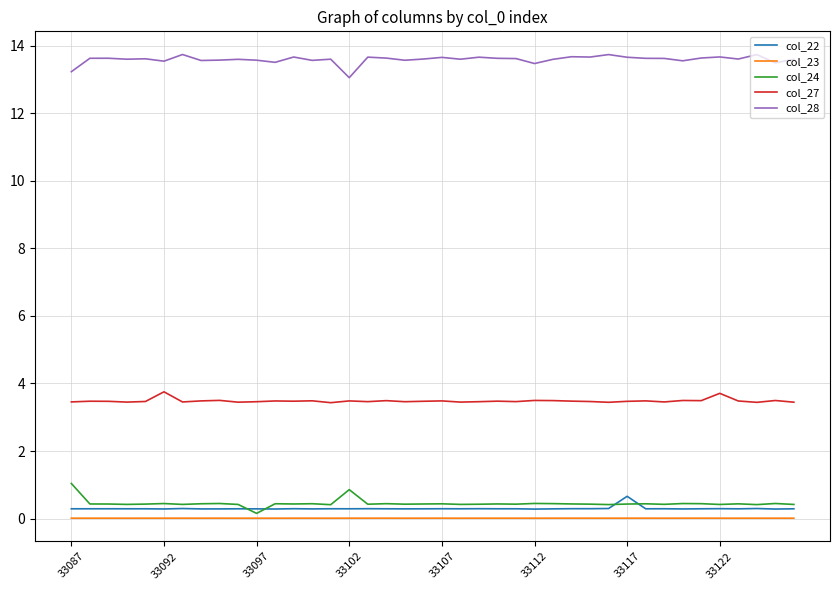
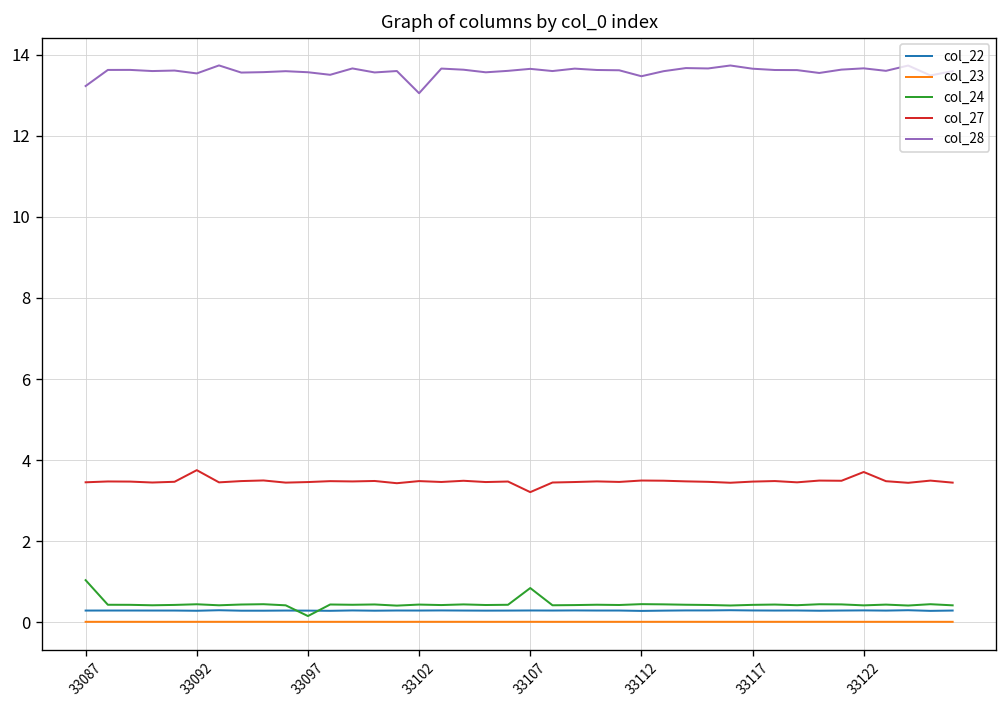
  {
    "col_22": {
      "33087": 0.3,
      "33092": 0.3,
      "33097": 0.3,
      "33102": 0.3,
      "33107": 0.3,
      "33112": 0.3,
-     "33117": 0.7,
+     "33117": 0.3,
      "33122": 0.3
    },
    "col_23": {
      "33087": 0.0,
      "33092": 0.0,
      "33097": 0.0,
      "33102": 0.0,
      "33107": 0.0,
      "33112": 0.0,
      "33117": 0.0,
      "33122": 0.0
    },
    "col_24": {
      "33087": 1.0,
      "33092": 0.4,
      "33097": 0.2,
-     "33102": 0.9,
-     "33107": 0.4,
+     "33102": 0.4,
+     "33107": 0.8,
      "33112": 0.4,
      "33117": 0.4,
      "33122": 0.4
    },
    "col_27": {
      "33087": 3.5,
      "33092": 3.8,
      "33097": 3.5,
      "33102": 3.5,
-     "33107": 3.5,
+     "33107": 3.2,
      "33112": 3.5,
      "33117": 3.5,
      "33122": 3.7
    },
    "col_28": {
      "33087": 13.2,
      "33092": 13.5,
      "33097": 13.6,
      "33102": 13.0,
      "33107": 13.6,
      "33112": 13.5,
      "33117": 13.7,
      "33122": 13.7
    }
  }
